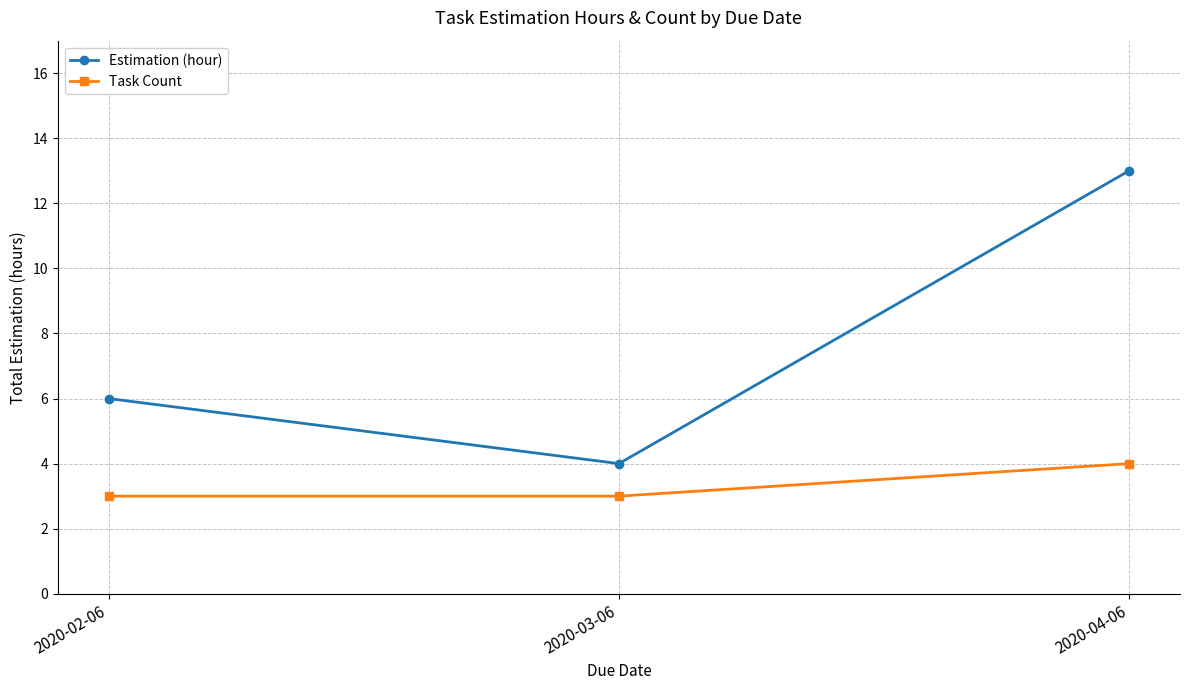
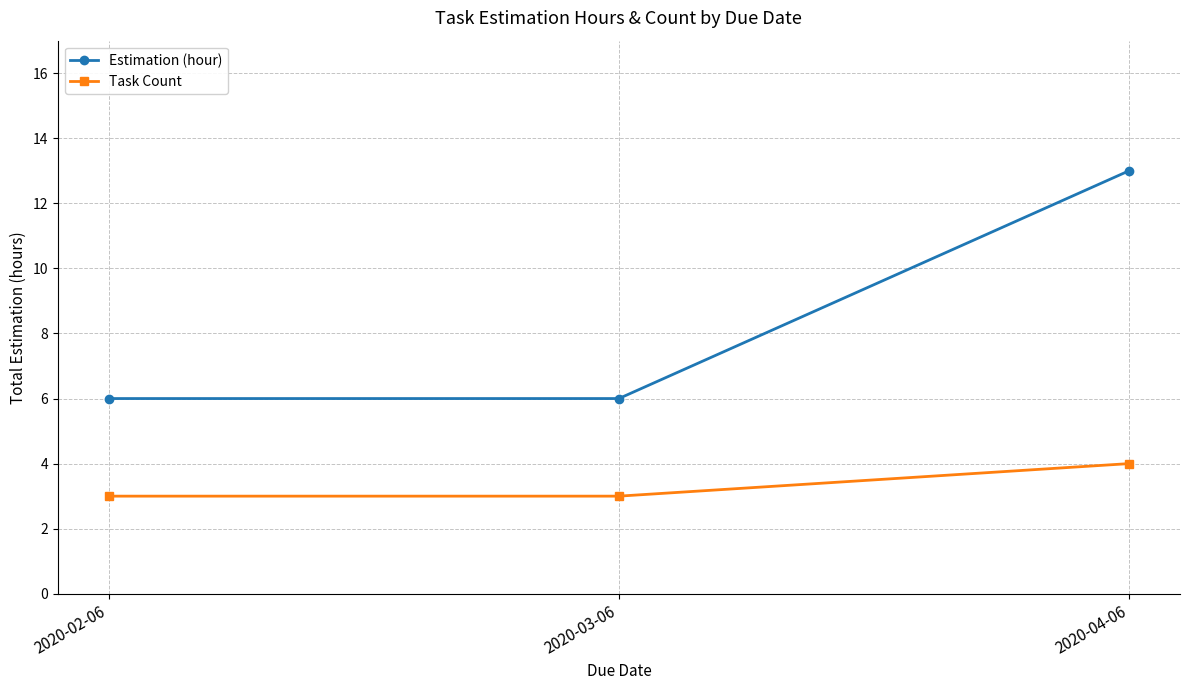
  {
    "Estimation (hour)": {
      "2020-02-06": 6,
-     "2020-03-06": 4,
+     "2020-03-06": 6,
      "2020-04-06": 13
    },
    "Task Count": {
      "2020-02-06": 3,
      "2020-03-06": 3,
      "2020-04-06": 4
    }
  }
